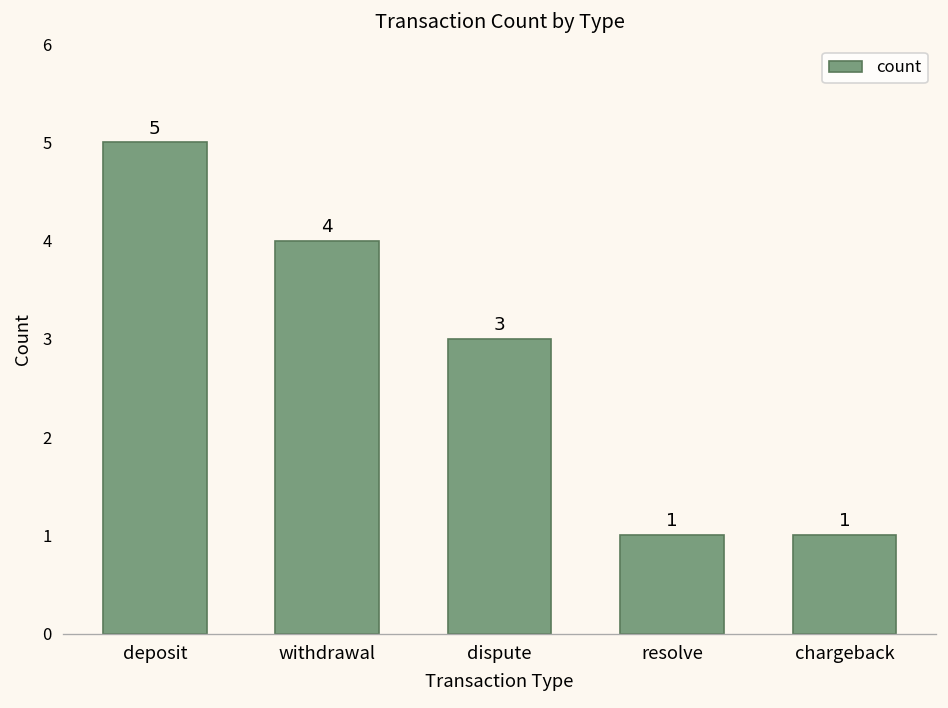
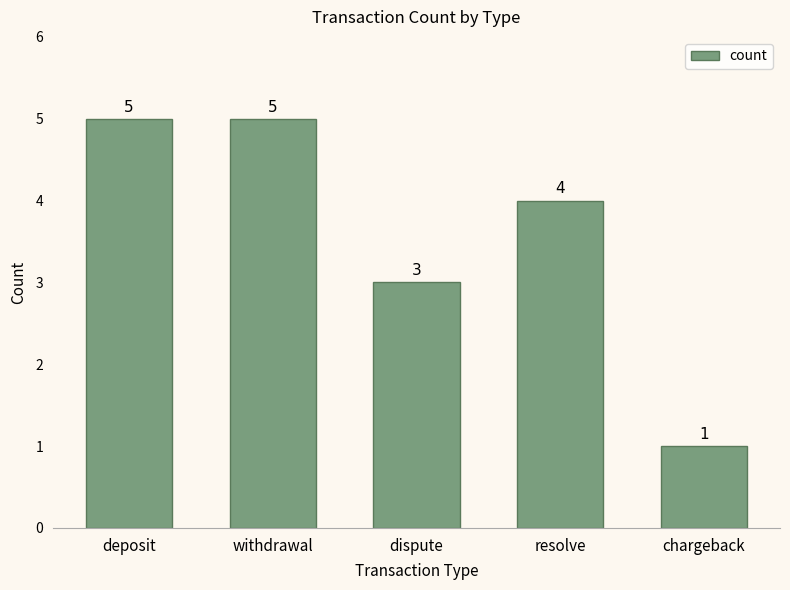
  {
    "deposit": 5,
-   "withdrawal": 4,
+   "withdrawal": 5,
    "dispute": 3,
-   "resolve": 1,
+   "resolve": 4,
    "chargeback": 1
  }
